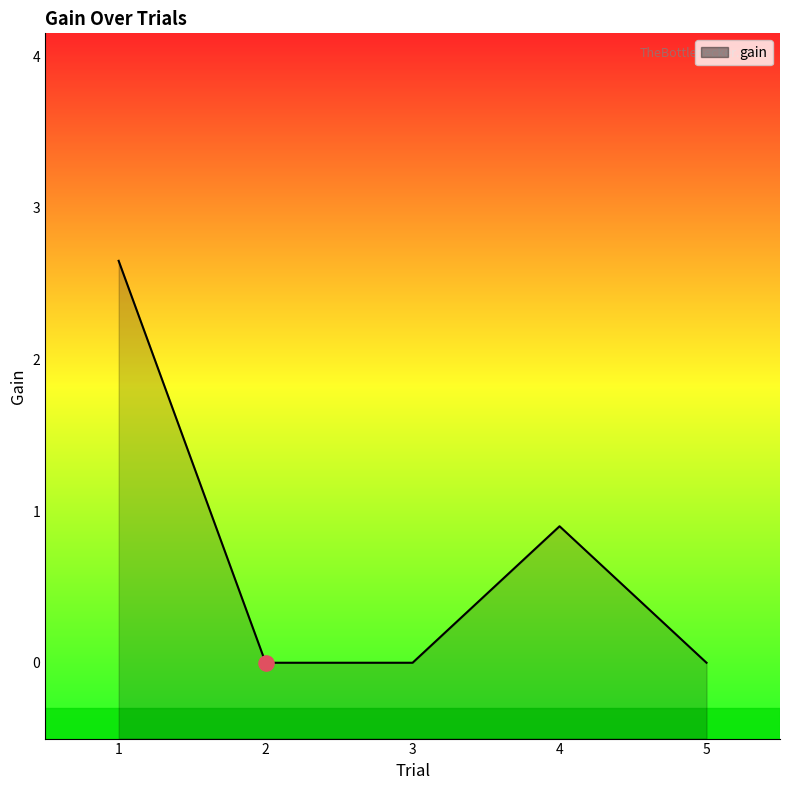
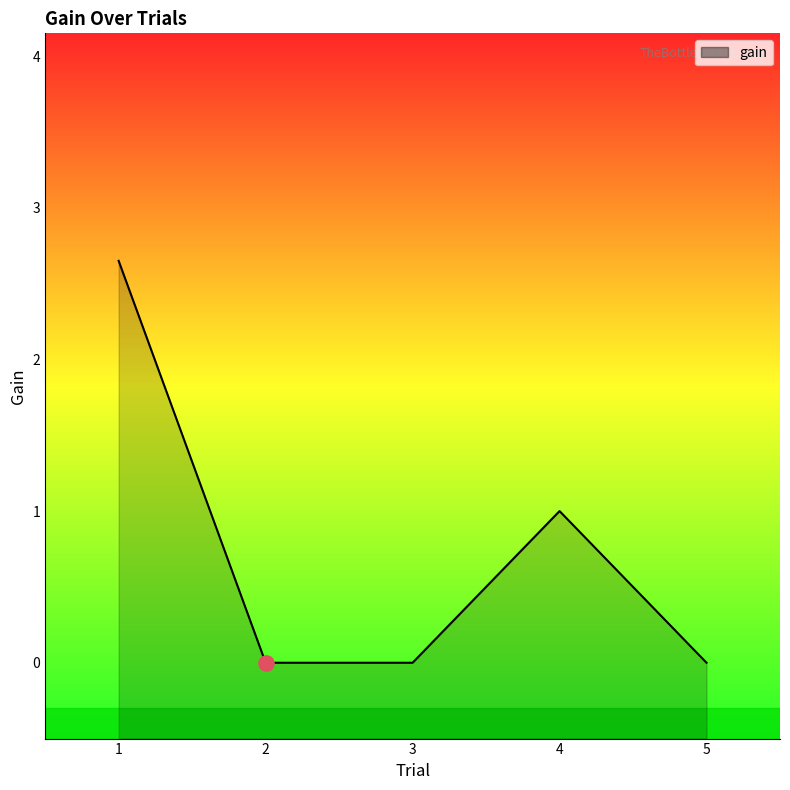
  {
    "gain": {
      "1": 2.65,
      "3": 0.0,
-     "4": 0.9,
+     "4": 1.0,
      "5": 0.0
    }
  }
